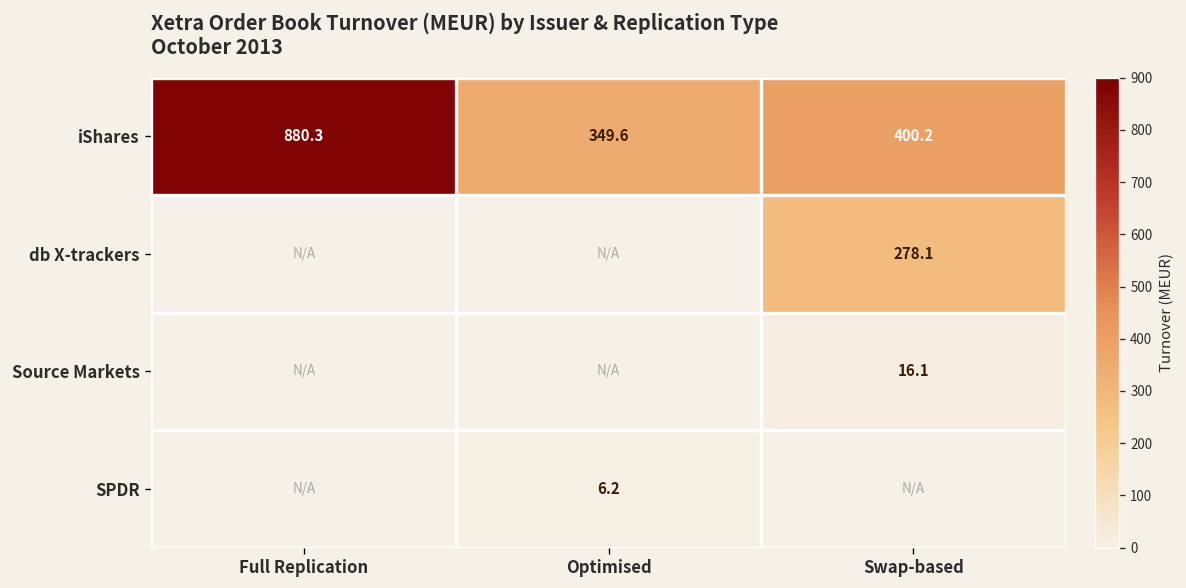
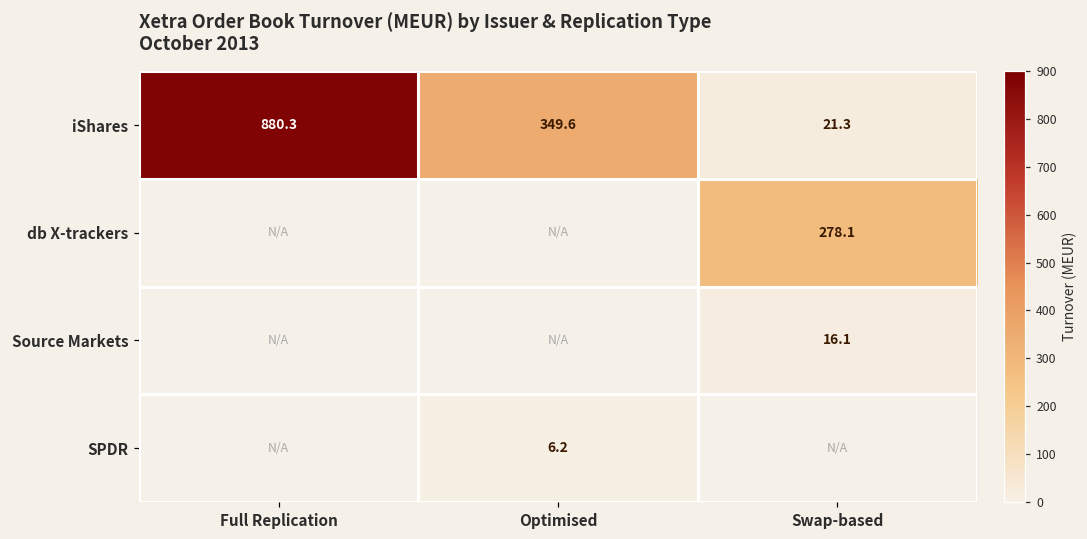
  {
    "iShares": {
      "Full Replication": 880.3,
      "Optimised": 349.6,
-     "Swap-based": 400.2
+     "Swap-based": 21.3
    },
    "db X-trackers": {
      "Swap-based": 278.1
    },
    "Source Markets": {
      "Swap-based": 16.1
    },
    "SPDR": {
      "Optimised": 6.2
    }
  }
